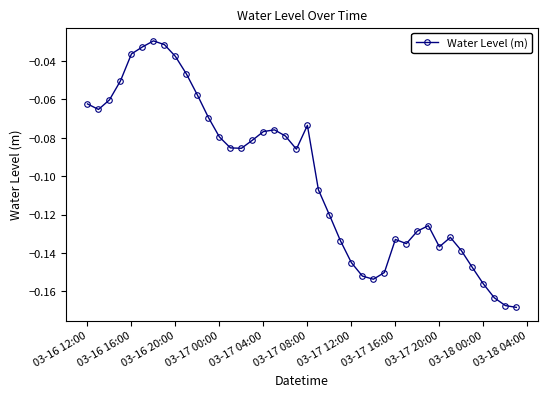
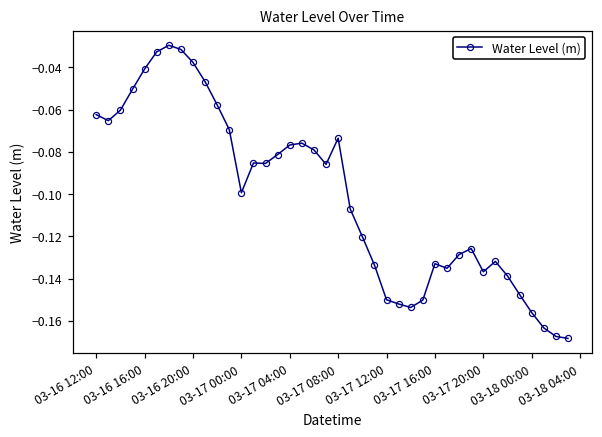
  {
    "03-16 12:00": -0.062,
-   "03-16 16:00": -0.036,
+   "03-16 16:00": -0.041,
    "03-16 20:00": -0.038,
-   "03-17 00:00": -0.080,
+   "03-17 00:00": -0.099,
    "03-17 04:00": -0.077,
    "03-17 08:00": -0.074,
-   "03-17 12:00": -0.145,
+   "03-17 12:00": -0.150,
    "03-17 16:00": -0.133,
    "03-17 20:00": -0.137,
    "03-18 00:00": -0.156
  }
